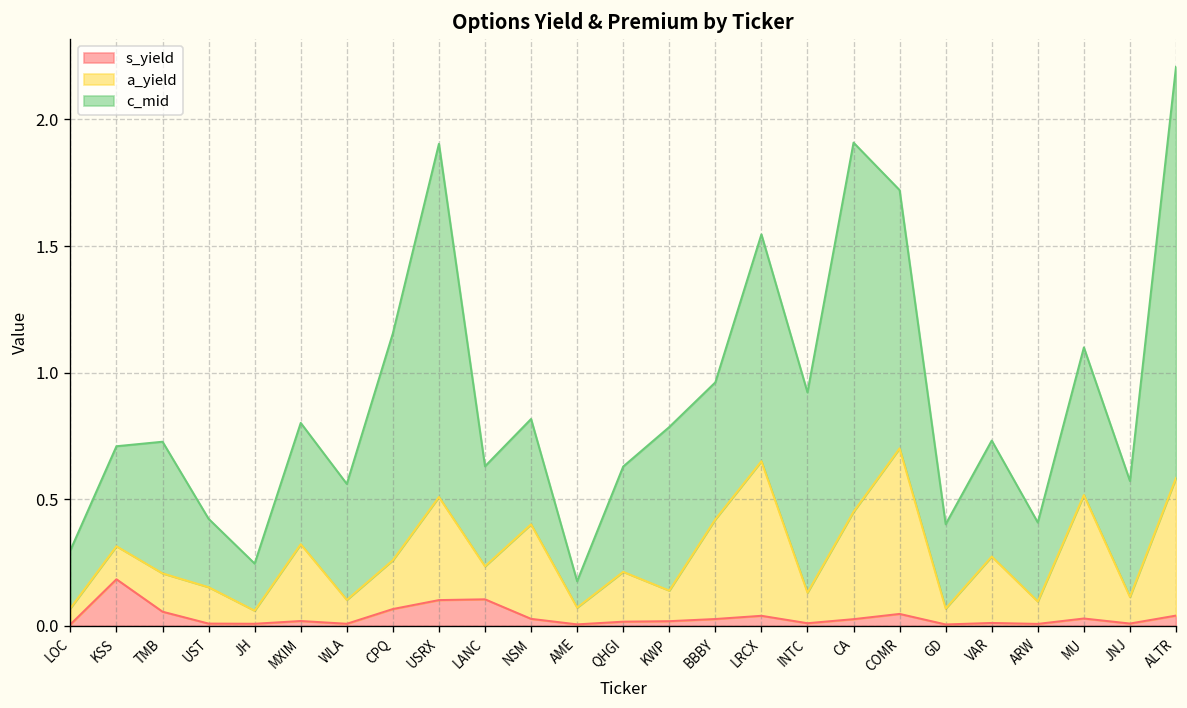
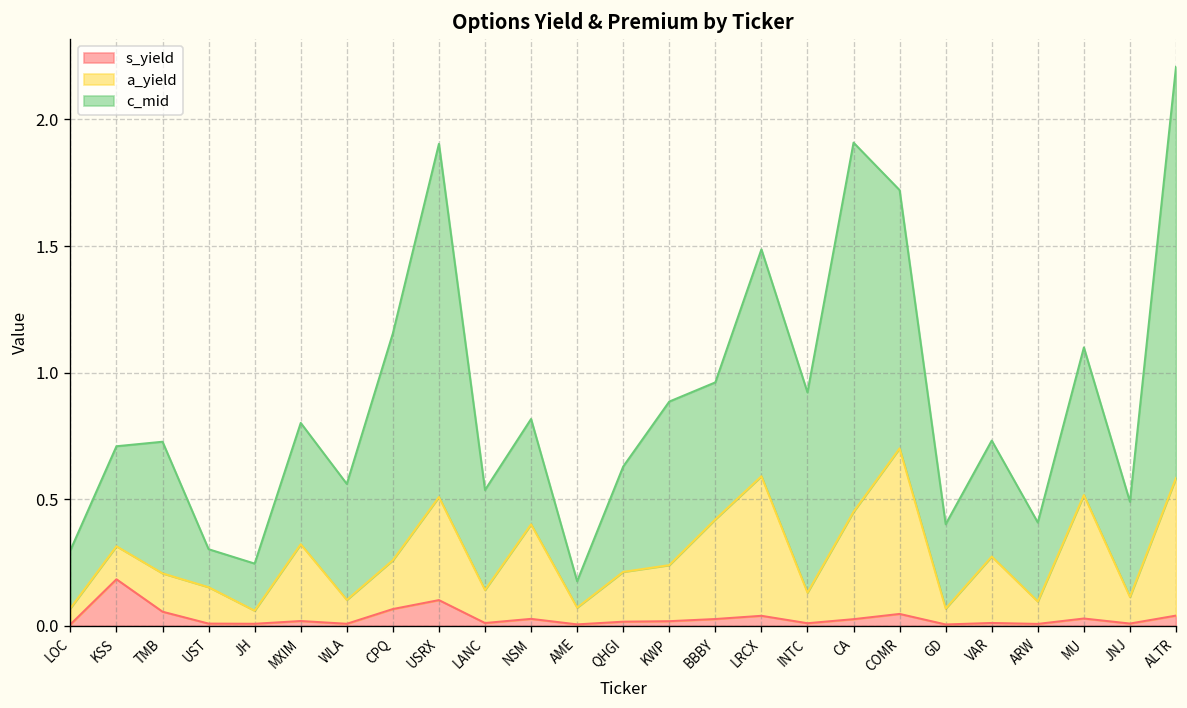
  {
    "s_yield": {
      "LOC": 0.01,
      "KSS": 0.18,
      "TMB": 0.06,
      "UST": 0.01,
      "JH": 0.01,
      "MXIM": 0.02,
      "WLA": 0.01,
      "CPQ": 0.07,
      "USRX": 0.10,
-     "LANC": 0.10,
+     "LANC": 0.01,
      "NSM": 0.03,
      "AME": 0.01,
      "QHGI": 0.02,
      "KWP": 0.02,
      "BBBY": 0.03,
      "LRCX": 0.04,
      "INTC": 0.01,
      "CA": 0.03,
      "COMR": 0.05,
      "GD": 0.01,
      "VAR": 0.01,
      "ARW": 0.01,
      "MU": 0.03,
      "JNJ": 0.01,
      "ALTR": 0.04
    },
    "a_yield": {
      "LOC": 0.06,
      "KSS": 0.13,
      "TMB": 0.15,
      "UST": 0.14,
      "JH": 0.05,
      "MXIM": 0.30,
      "WLA": 0.09,
      "CPQ": 0.19,
      "USRX": 0.41,
      "LANC": 0.13,
      "NSM": 0.37,
      "AME": 0.07,
      "QHGI": 0.20,
-     "KWP": 0.12,
+     "KWP": 0.22,
      "BBBY": 0.39,
-     "LRCX": 0.61,
+     "LRCX": 0.55,
      "INTC": 0.12,
      "CA": 0.42,
      "COMR": 0.65,
      "GD": 0.06,
      "VAR": 0.26,
      "ARW": 0.09,
      "MU": 0.49,
      "JNJ": 0.11,
      "ALTR": 0.54
    },
    "c_mid": {
      "LOC": 0.23,
      "KSS": 0.40,
      "TMB": 0.52,
-     "UST": 0.27,
+     "UST": 0.15,
      "JH": 0.19,
      "MXIM": 0.48,
      "WLA": 0.46,
      "CPQ": 0.90,
      "USRX": 1.40,
      "LANC": 0.39,
      "NSM": 0.42,
      "AME": 0.10,
      "QHGI": 0.42,
      "KWP": 0.65,
      "BBBY": 0.54,
      "LRCX": 0.90,
      "INTC": 0.79,
      "CA": 1.46,
      "COMR": 1.02,
      "GD": 0.33,
      "VAR": 0.46,
      "ARW": 0.31,
      "MU": 0.58,
-     "JNJ": 0.46,
+     "JNJ": 0.38,
      "ALTR": 1.62
    }
  }
